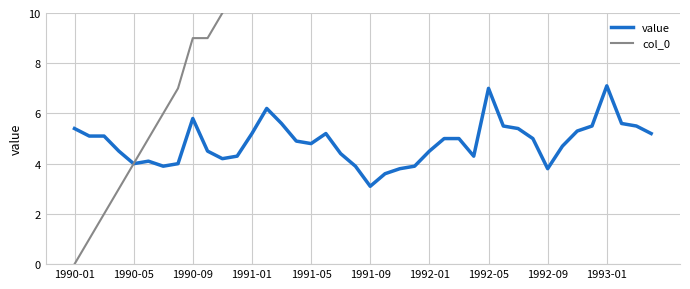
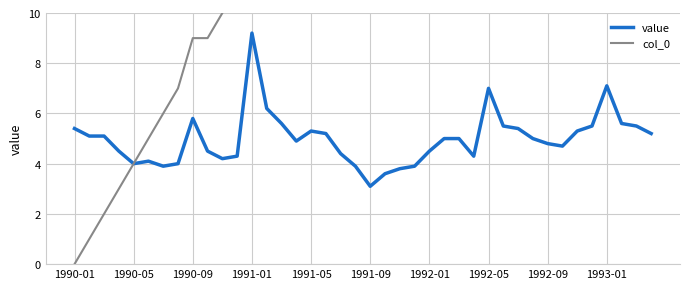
  {
    "value": {
      "1990-01": 5.4,
      "1990-09": 5.8,
-     "1991-01": 5.2,
-     "1991-05": 4.8,
+     "1991-01": 9.2,
+     "1991-05": 5.3,
      "1991-09": 3.1,
      "1992-01": 4.5,
      "1992-05": 7.0,
-     "1992-09": 3.8,
+     "1992-09": 4.8,
      "1993-01": 7.1
    },
    "col_0": {
      "1990-01": 0.0,
      "1990-09": 9.0
    }
  }
